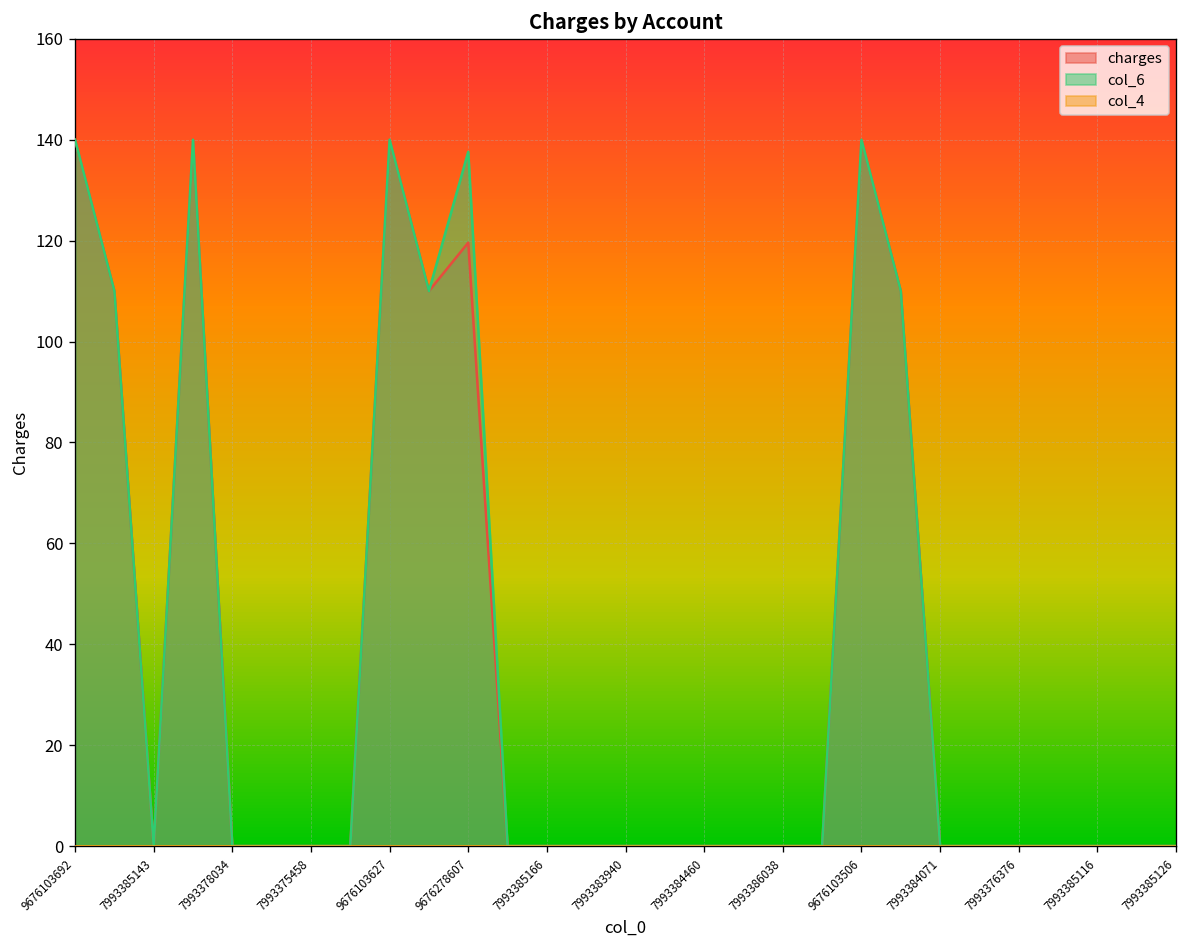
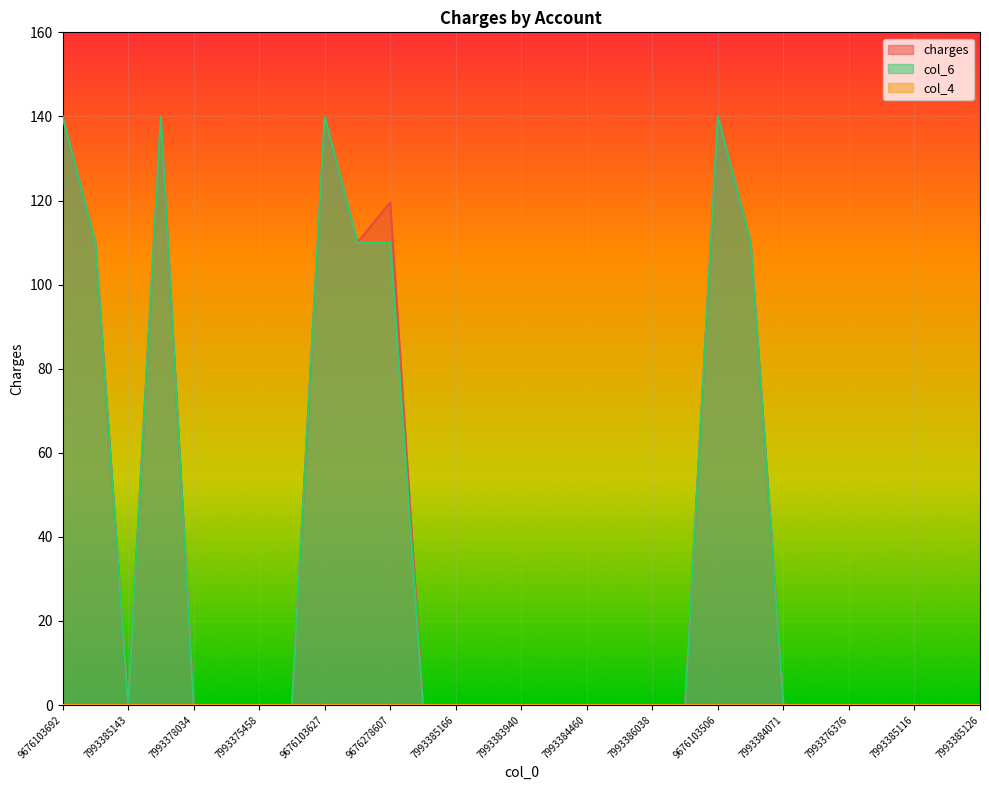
  {
    "charges": {
      "9676278607": 120
    },
    "col_6": {
-     "9676278607": 138
+     "9676278607": 110
    },
    "col_4": {
      "9676103692": 0,
      "9676103627": 0,
      "9676278607": 0,
      "9676103506": 0
    }
  }
